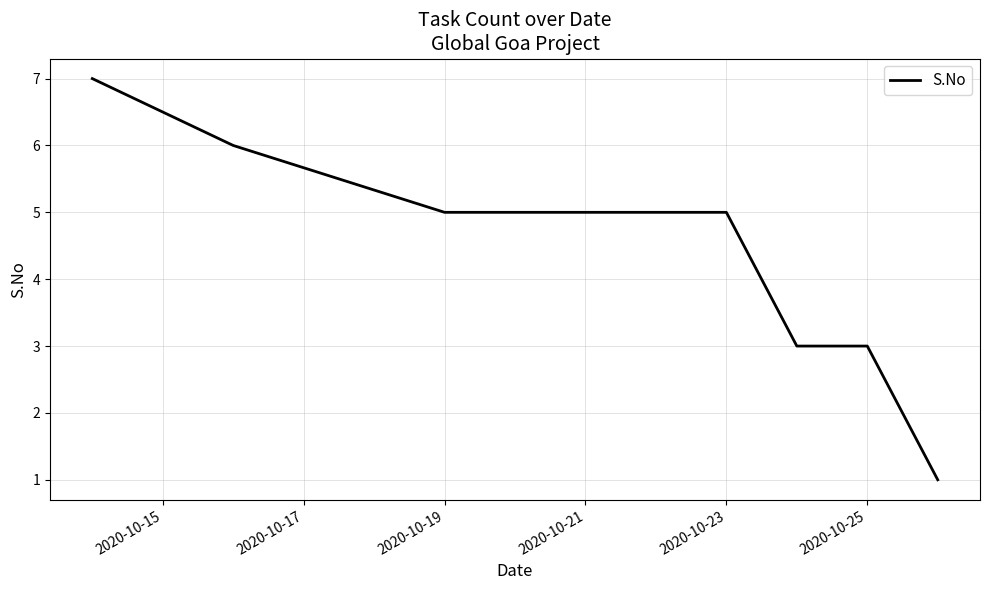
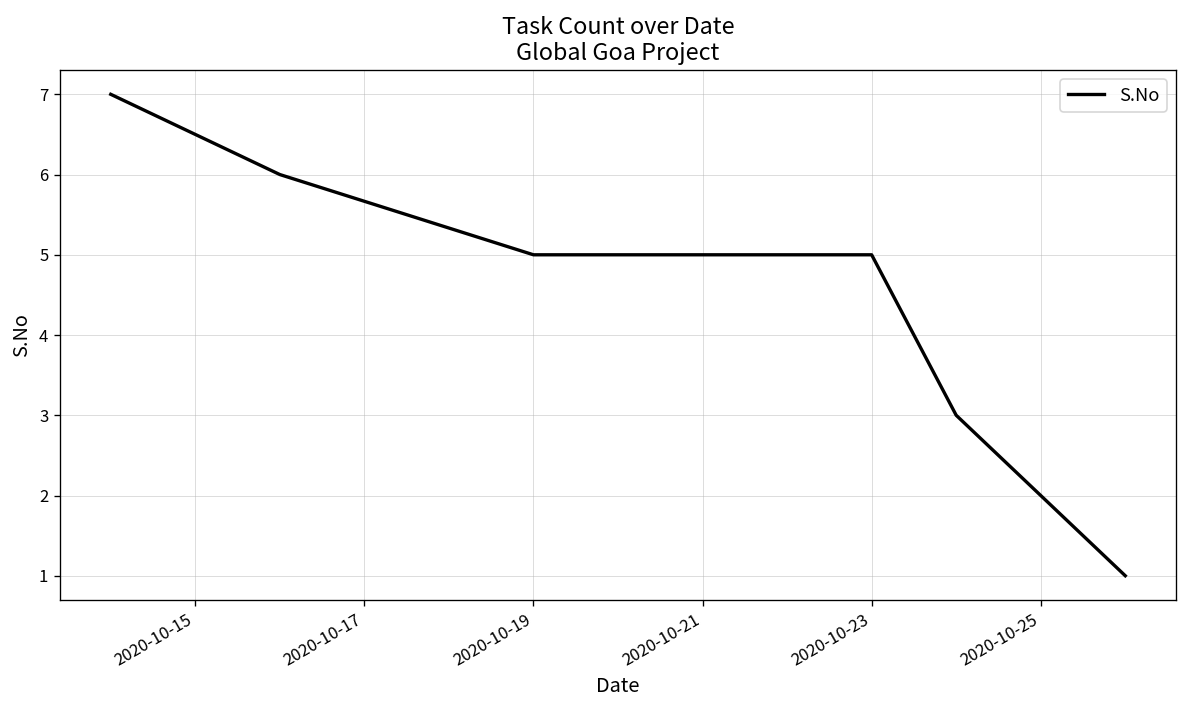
  {
    "2020-10-19": 5,
    "2020-10-23": 5,
-   "2020-10-25": 3
+   "2020-10-25": 2
  }
